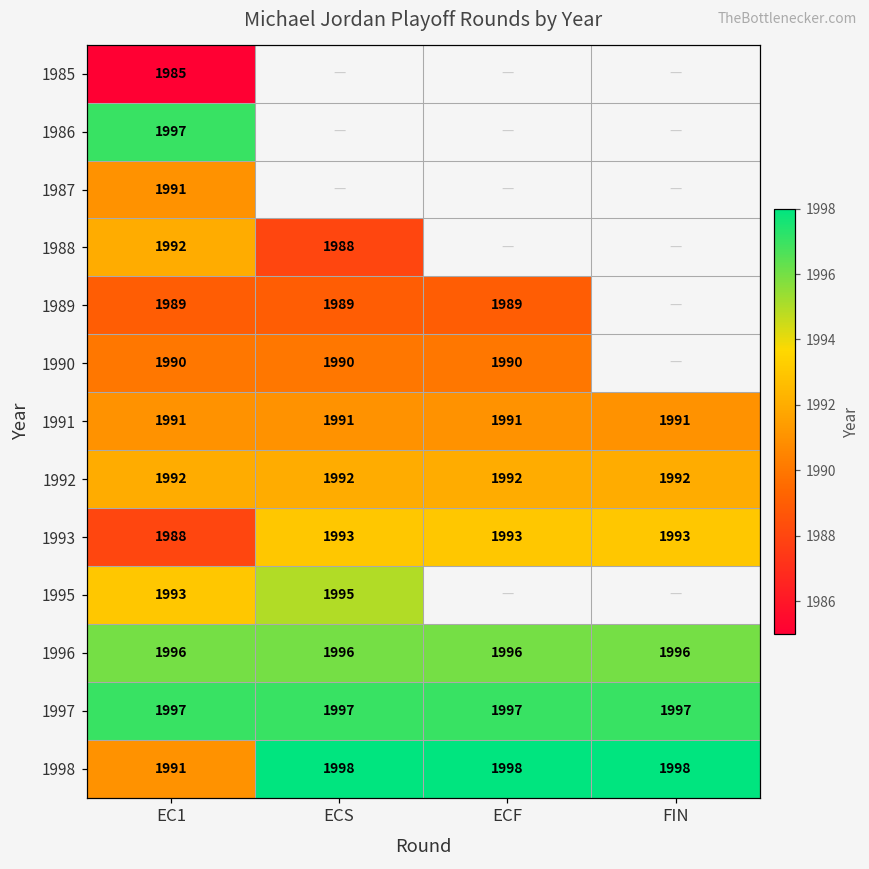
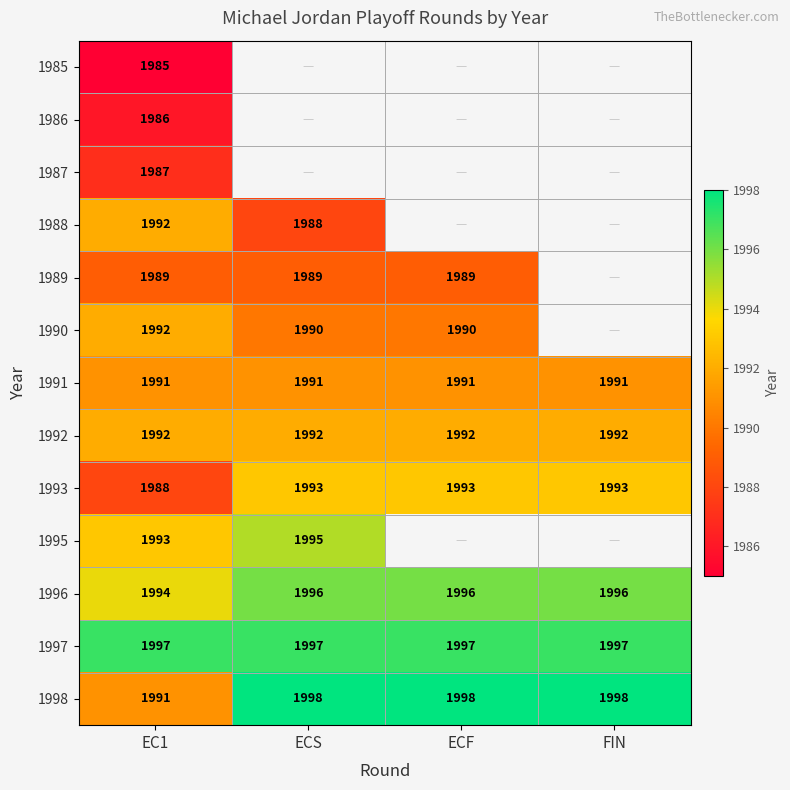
  {
    "1985": {
      "EC1": 1985
    },
    "1986": {
-     "EC1": 1997
+     "EC1": 1986
    },
    "1987": {
-     "EC1": 1991
+     "EC1": 1987
    },
    "1988": {
      "EC1": 1992,
      "ECS": 1988
    },
    "1989": {
      "EC1": 1989,
      "ECS": 1989,
      "ECF": 1989
    },
    "1990": {
-     "EC1": 1990,
+     "EC1": 1992,
      "ECS": 1990,
      "ECF": 1990
    },
    "1991": {
      "EC1": 1991,
      "ECS": 1991,
      "ECF": 1991,
      "FIN": 1991
    },
    "1992": {
      "EC1": 1992,
      "ECS": 1992,
      "ECF": 1992,
      "FIN": 1992
    },
    "1993": {
      "EC1": 1988,
      "ECS": 1993,
      "ECF": 1993,
      "FIN": 1993
    },
    "1995": {
      "EC1": 1993,
      "ECS": 1995
    },
    "1996": {
-     "EC1": 1996,
+     "EC1": 1994,
      "ECS": 1996,
      "ECF": 1996,
      "FIN": 1996
    },
    "1997": {
      "EC1": 1997,
      "ECS": 1997,
      "ECF": 1997,
      "FIN": 1997
    },
    "1998": {
      "EC1": 1991,
      "ECS": 1998,
      "ECF": 1998,
      "FIN": 1998
    }
  }
